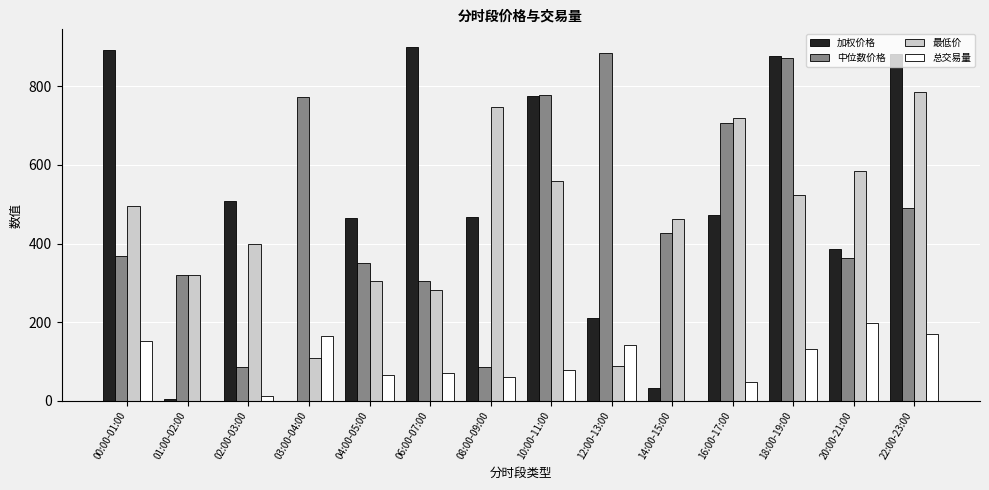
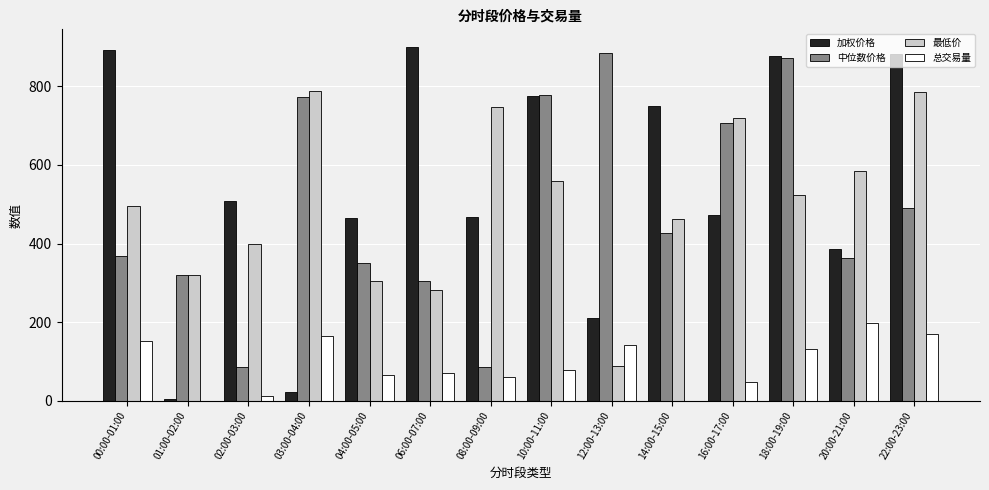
  {
    "加权价格": {
      "00:00-01:00": 890,
      "02:00-03:00": 510,
-     "03:00-04:00": 0,
+     "03:00-04:00": 20,
      "04:00-05:00": 460,
      "06:00-07:00": 900,
      "08:00-09:00": 470,
      "10:00-11:00": 780,
      "12:00-13:00": 210,
-     "14:00-15:00": 30,
+     "14:00-15:00": 750,
      "16:00-17:00": 470,
      "18:00-19:00": 880,
      "20:00-21:00": 390
    },
    "中位数价格": {
      "00:00-01:00": 370,
      "01:00-02:00": 320,
      "02:00-03:00": 90,
      "03:00-04:00": 770,
      "04:00-05:00": 350,
      "06:00-07:00": 310,
      "08:00-09:00": 90,
      "10:00-11:00": 780,
      "12:00-13:00": 880,
      "14:00-15:00": 430,
      "16:00-17:00": 710,
      "18:00-19:00": 870,
      "20:00-21:00": 360,
      "22:00-23:00": 490
    },
    "最低价": {
      "00:00-01:00": 500,
      "01:00-02:00": 320,
      "02:00-03:00": 400,
-     "03:00-04:00": 110,
+     "03:00-04:00": 790,
      "04:00-05:00": 310,
      "06:00-07:00": 280,
      "08:00-09:00": 750,
      "10:00-11:00": 560,
      "12:00-13:00": 90,
      "14:00-15:00": 460,
      "16:00-17:00": 720,
      "18:00-19:00": 520,
      "20:00-21:00": 580,
      "22:00-23:00": 790
    },
    "总交易量": {
      "00:00-01:00": 150,
      "01:00-02:00": 0,
      "02:00-03:00": 10,
      "03:00-04:00": 160,
      "04:00-05:00": 70,
      "06:00-07:00": 70,
      "08:00-09:00": 60,
      "10:00-11:00": 80,
      "12:00-13:00": 140,
      "14:00-15:00": 0,
      "16:00-17:00": 50,
      "18:00-19:00": 130,
      "20:00-21:00": 200,
      "22:00-23:00": 170
    }
  }
